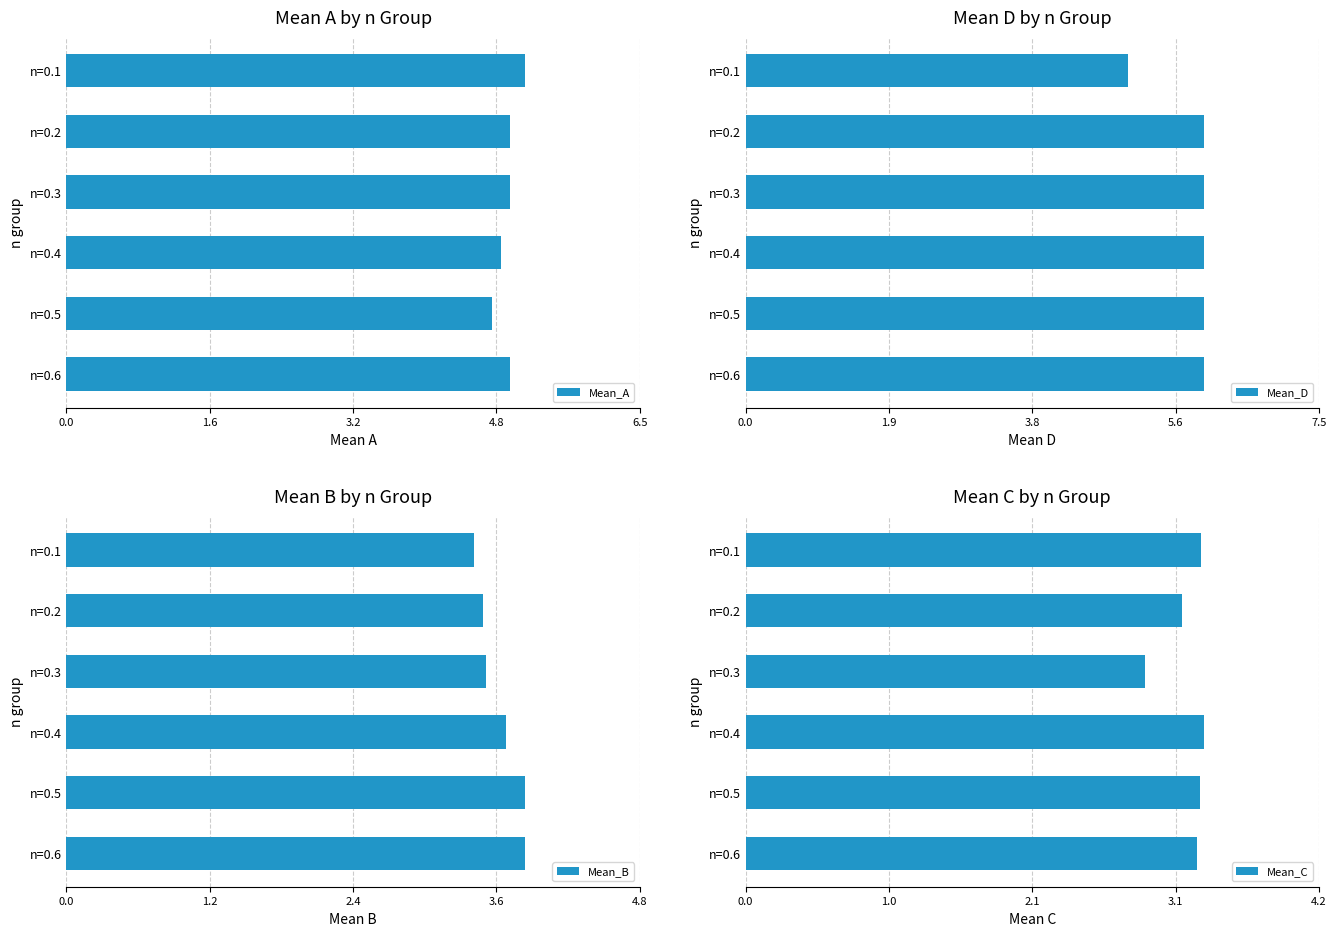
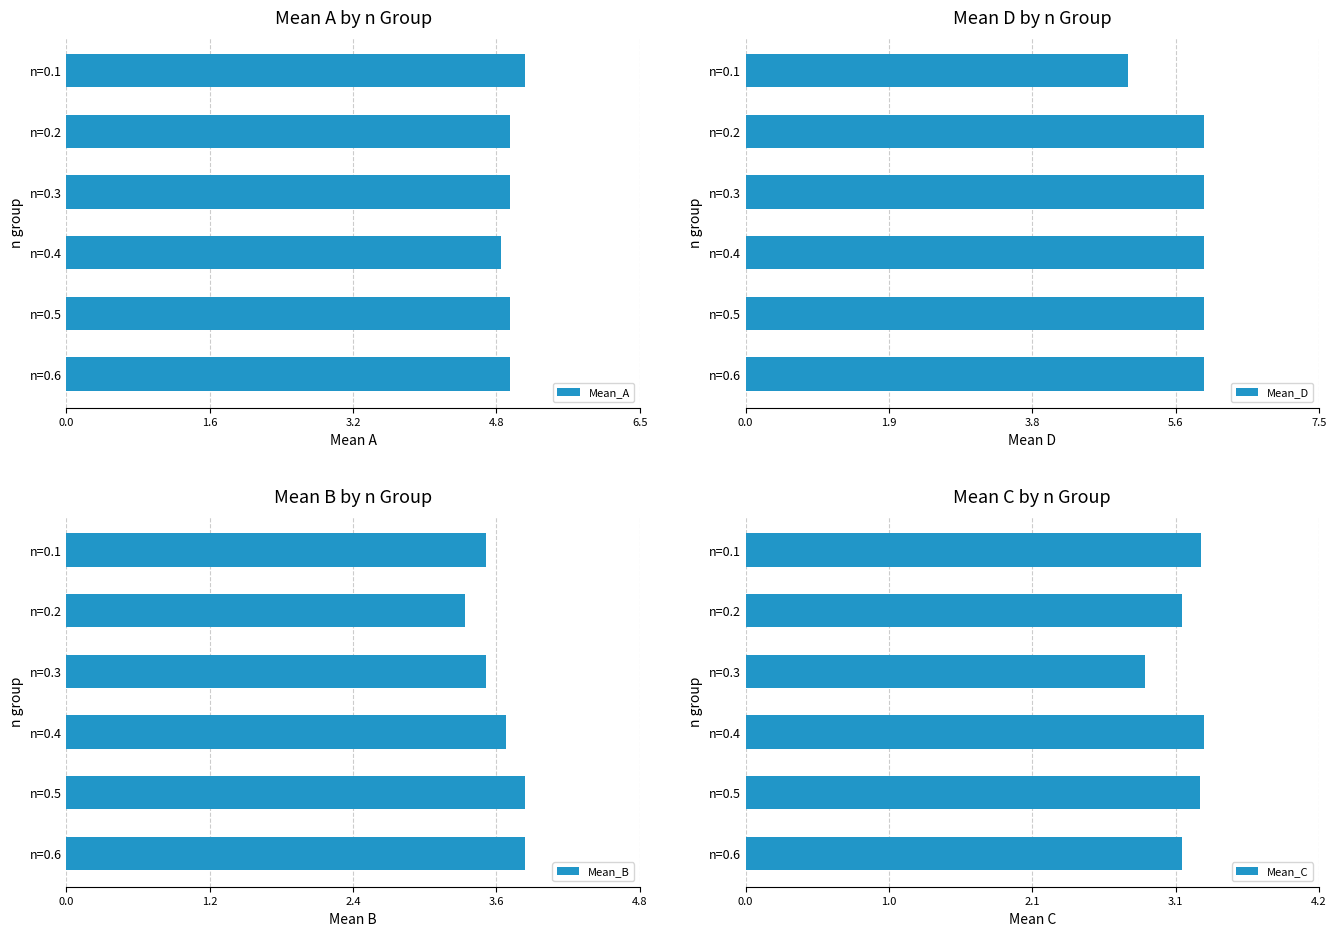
  {
    "Mean A by n Group": {
      "n=0.1": 5.2,
      "n=0.2": 5.0,
      "n=0.3": 5.0,
      "n=0.4": 4.9,
-     "n=0.5": 4.8,
+     "n=0.5": 5.0,
      "n=0.6": 5.0
    },
    "Mean D by n Group": {
      "n=0.1": 5.0,
      "n=0.2": 6.0,
      "n=0.3": 6.0,
      "n=0.4": 6.0,
      "n=0.5": 6.0,
      "n=0.6": 6.0
    },
    "Mean B by n Group": {
-     "n=0.1": 3.4,
-     "n=0.2": 3.48,
+     "n=0.1": 3.5,
+     "n=0.2": 3.33,
      "n=0.3": 3.50,
      "n=0.4": 3.67,
      "n=0.5": 3.83,
      "n=0.6": 3.83
    },
    "Mean C by n Group": {
      "n=0.1": 3.31,
      "n=0.2": 3.17,
      "n=0.3": 2.90,
      "n=0.4": 3.33,
      "n=0.5": 3.30,
-     "n=0.6": 3.28
+     "n=0.6": 3.17
    }
  }
